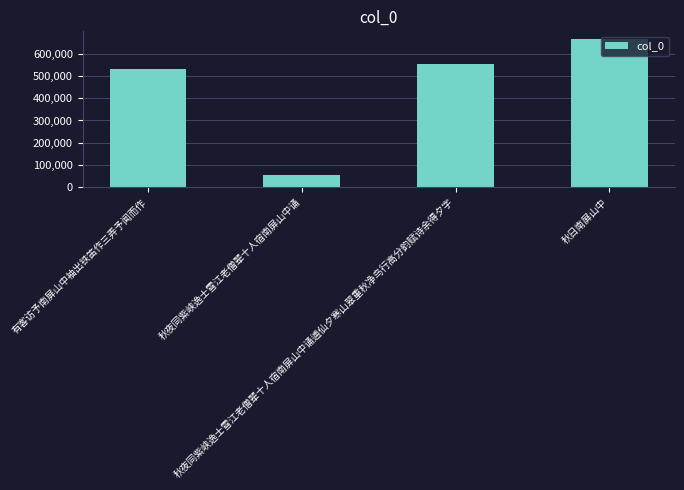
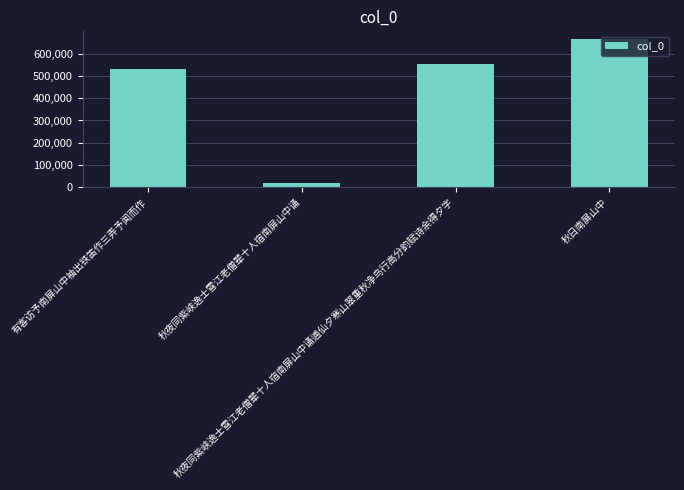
  {
    "有客访予南屏山中袖出铁笛作三弄予闻而作": "530,000",
-   "秋夜同紫峡逸士雪江老僧辈十人宿南屏山中诵": "60,000",
+   "秋夜同紫峡逸士雪江老僧辈十人宿南屏山中诵": "20,000",
    "秋夜同紫峡逸士雪江老僧辈十人宿南屏山中诵逋仙夕寒山翠重秋净鸟行高分韵赋诗余得夕字": "550,000"
  }
